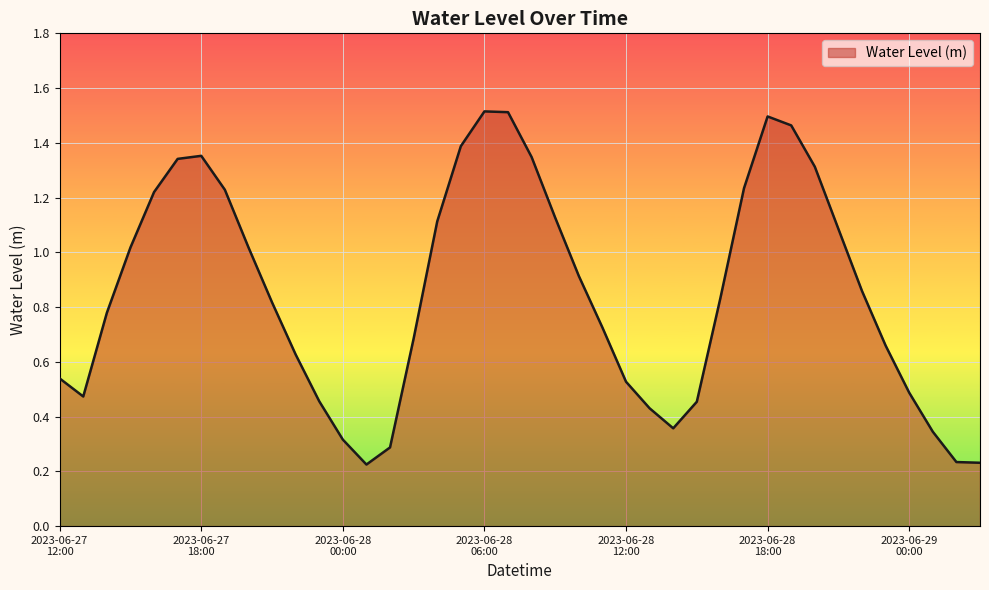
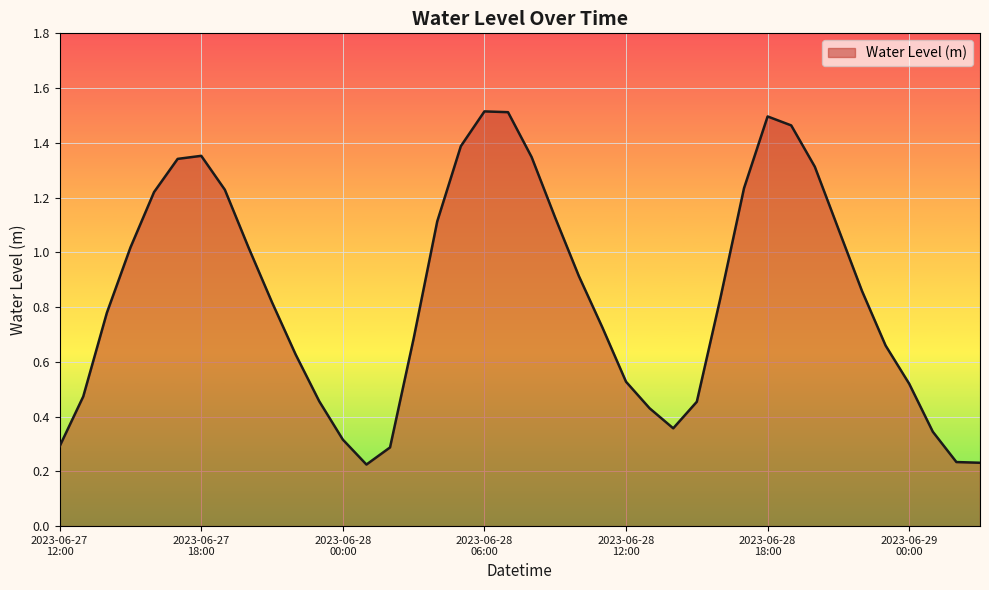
  {
-   "2023-06-27 12:00": 0.54,
+   "2023-06-27 12:00": 0.29,
    "2023-06-27 18:00": 1.35,
    "2023-06-28 00:00": 0.32,
    "2023-06-28 06:00": 1.51,
    "2023-06-28 12:00": 0.53,
    "2023-06-28 18:00": 1.50,
-   "2023-06-29 00:00": 0.49
+   "2023-06-29 00:00": 0.52
  }
